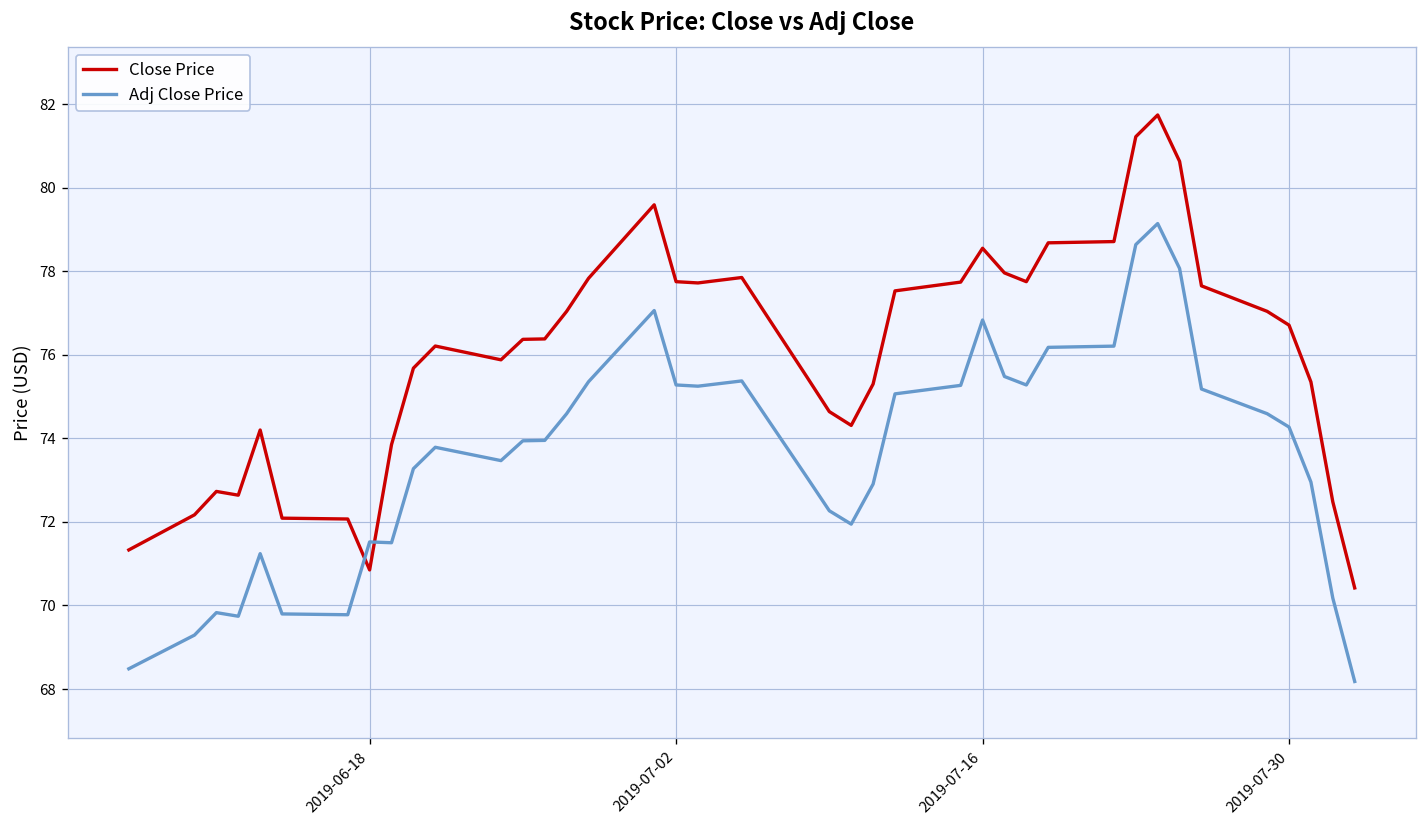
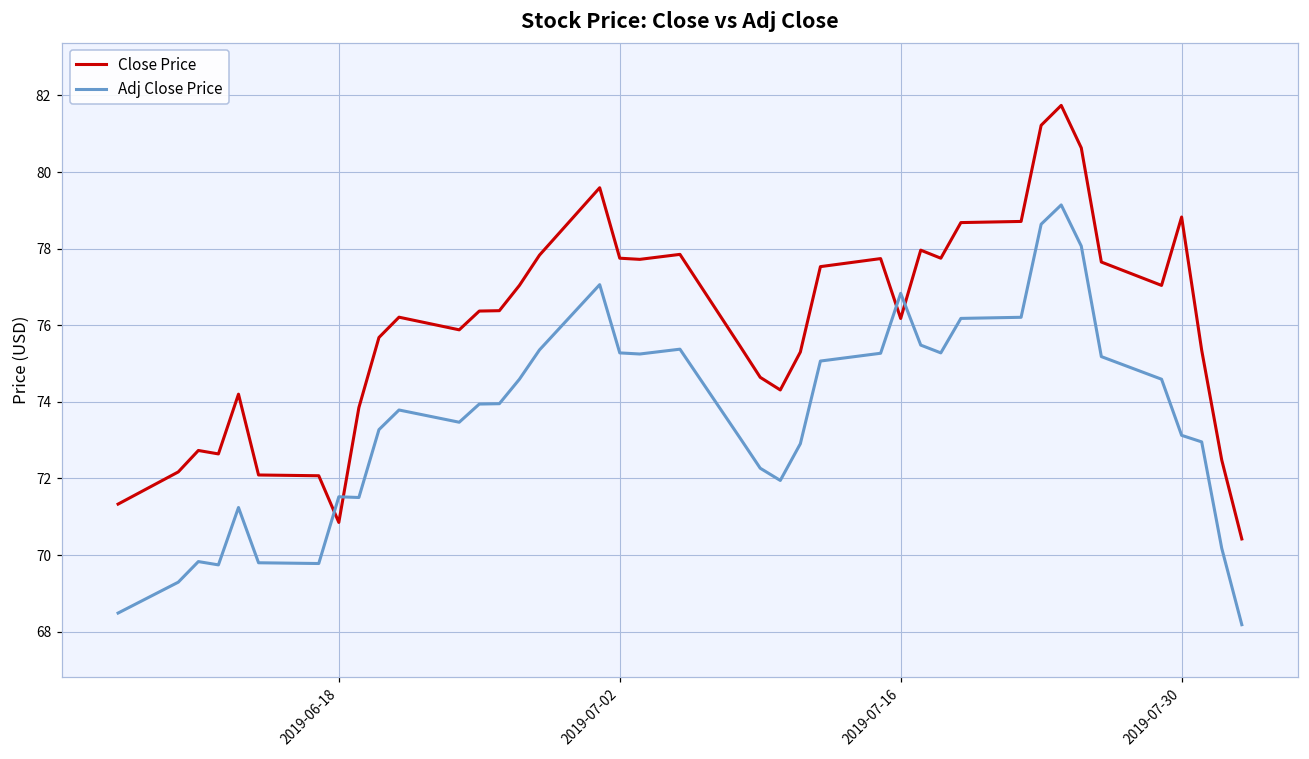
  {
    "Close Price": {
      "2019-06-18": 70.9,
      "2019-07-02": 77.8,
-     "2019-07-16": 78.6,
-     "2019-07-30": 76.7
+     "2019-07-16": 76.2,
+     "2019-07-30": 78.8
    },
    "Adj Close Price": {
      "2019-06-18": 71.5,
      "2019-07-02": 75.3,
      "2019-07-16": 76.8,
-     "2019-07-30": 74.3
+     "2019-07-30": 73.1
    }
  }
